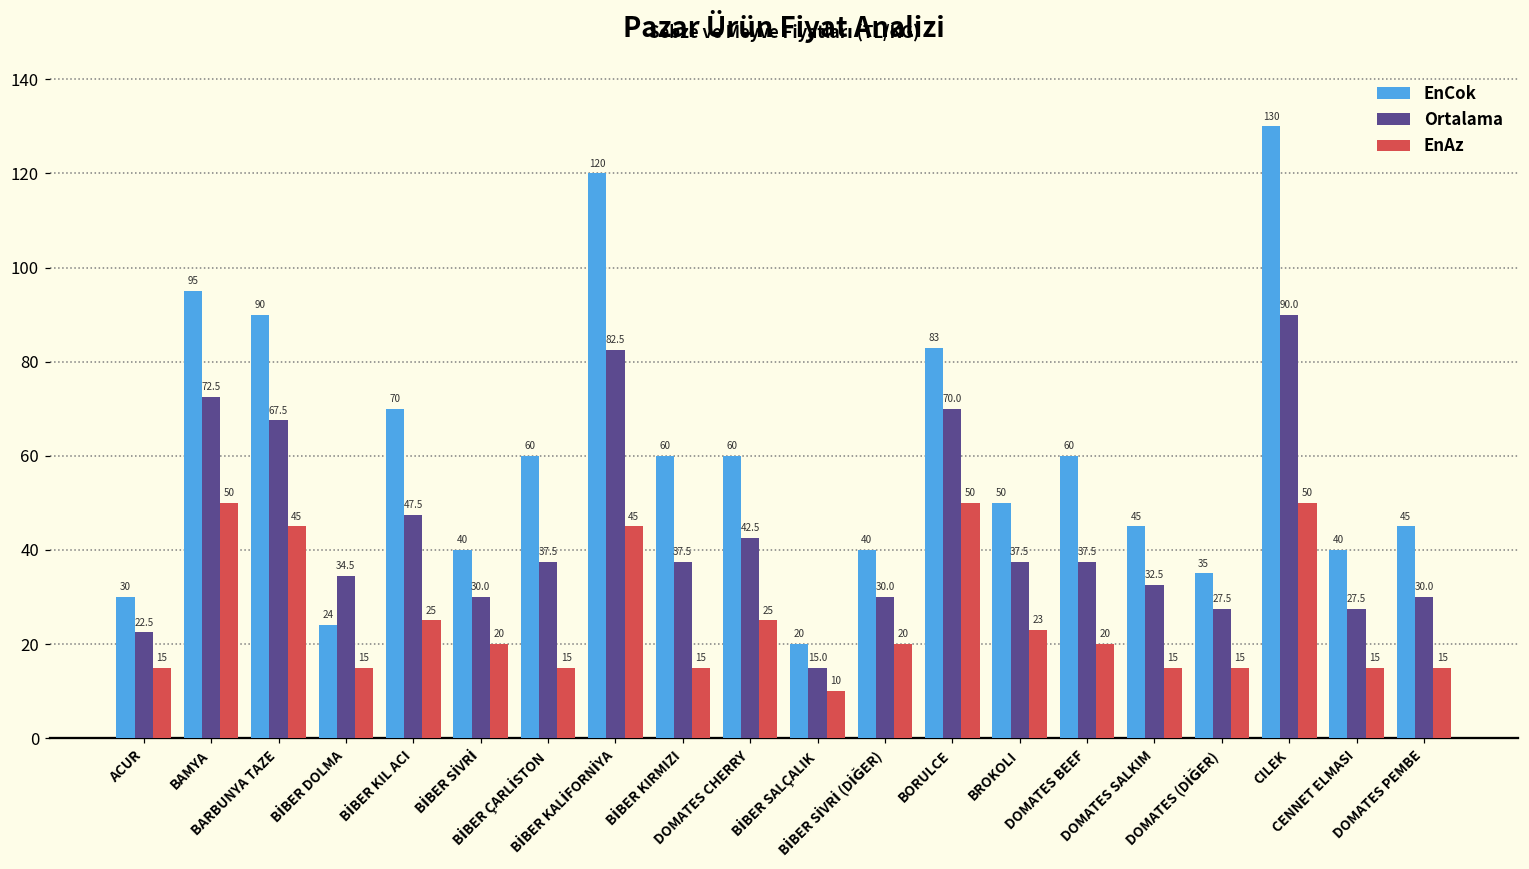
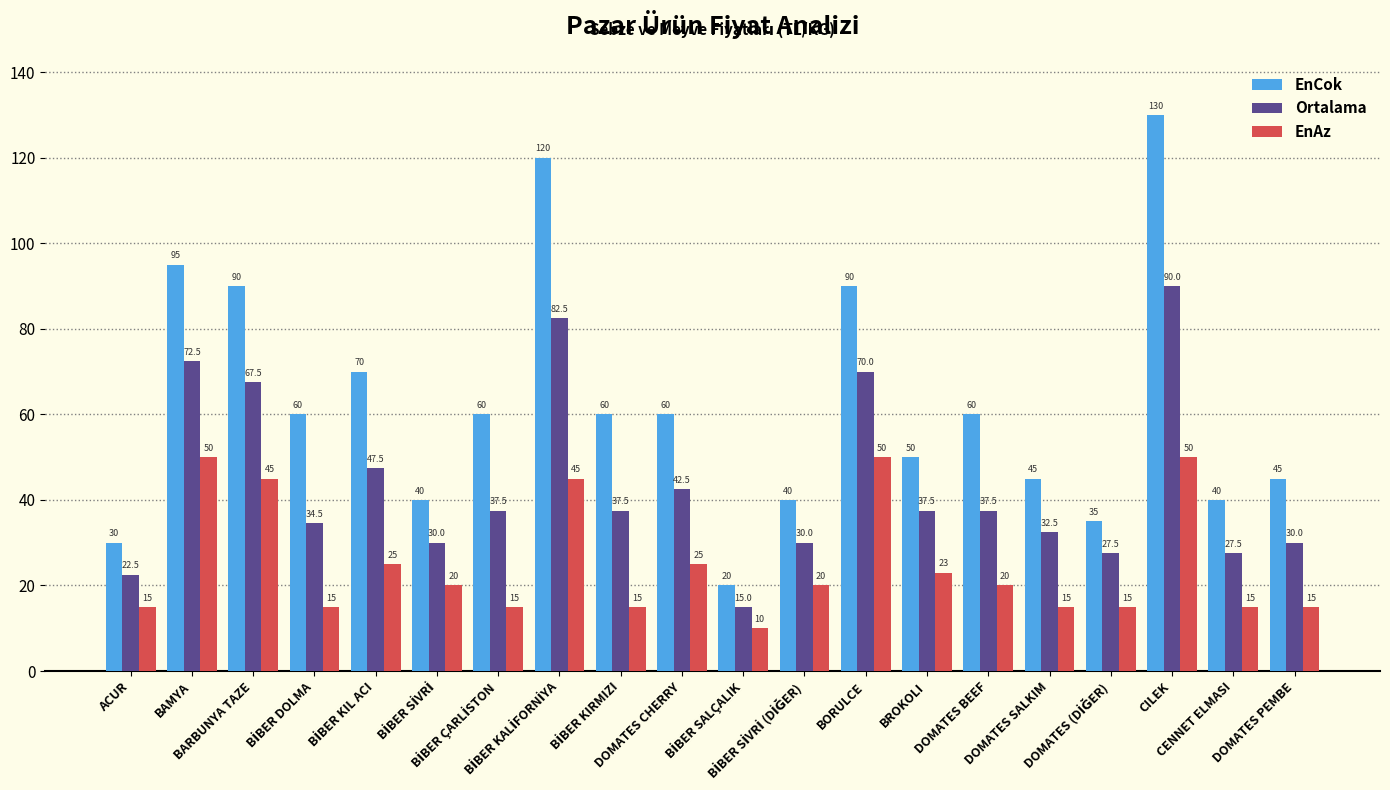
  {
    "EnCok": {
      "ACUR": 30,
      "BAMYA": 95,
      "BARBUNYA TAZE": 90,
-     "BİBER DOLMA": 24,
+     "BİBER DOLMA": 60,
      "BİBER KIL ACI": 70,
      "BİBER SİVRİ": 40,
      "BİBER ÇARLİSTON": 60,
      "BİBER KALİFORNİYA": 120,
      "BİBER KIRMIZI": 60,
      "DOMATES CHERRY": 60,
      "BİBER SALÇALIK": 20,
      "BİBER SİVRİ (DİĞER)": 40,
-     "BORULCE": 83,
+     "BORULCE": 90,
      "BROKOLI": 50,
      "DOMATES BEEF": 60,
      "DOMATES SALKIM": 45,
      "DOMATES (DİĞER)": 35,
      "CILEK": 130,
      "CENNET ELMASI": 40,
      "DOMATES PEMBE": 45
    },
    "Ortalama": {
      "ACUR": 22.5,
      "BAMYA": 72.5,
      "BARBUNYA TAZE": 67.5,
      "BİBER DOLMA": 34.5,
      "BİBER KIL ACI": 47.5,
      "BİBER SİVRİ": 30.0,
      "BİBER ÇARLİSTON": 37.5,
      "BİBER KALİFORNİYA": 82.5,
      "BİBER KIRMIZI": 37.5,
      "DOMATES CHERRY": 42.5,
      "BİBER SALÇALIK": 15.0,
      "BİBER SİVRİ (DİĞER)": 30.0,
      "BORULCE": 70.0,
      "BROKOLI": 37.5,
      "DOMATES BEEF": 37.5,
      "DOMATES SALKIM": 32.5,
      "DOMATES (DİĞER)": 27.5,
      "CILEK": 90.0,
      "CENNET ELMASI": 27.5,
      "DOMATES PEMBE": 30.0
    },
    "EnAz": {
      "ACUR": 15,
      "BAMYA": 50,
      "BARBUNYA TAZE": 45,
      "BİBER DOLMA": 15,
      "BİBER KIL ACI": 25,
      "BİBER SİVRİ": 20,
      "BİBER ÇARLİSTON": 15,
      "BİBER KALİFORNİYA": 45,
      "BİBER KIRMIZI": 15,
      "DOMATES CHERRY": 25,
      "BİBER SALÇALIK": 10,
      "BİBER SİVRİ (DİĞER)": 20,
      "BORULCE": 50,
      "BROKOLI": 23,
      "DOMATES BEEF": 20,
      "DOMATES SALKIM": 15,
      "DOMATES (DİĞER)": 15,
      "CILEK": 50,
      "CENNET ELMASI": 15,
      "DOMATES PEMBE": 15
    }
  }
